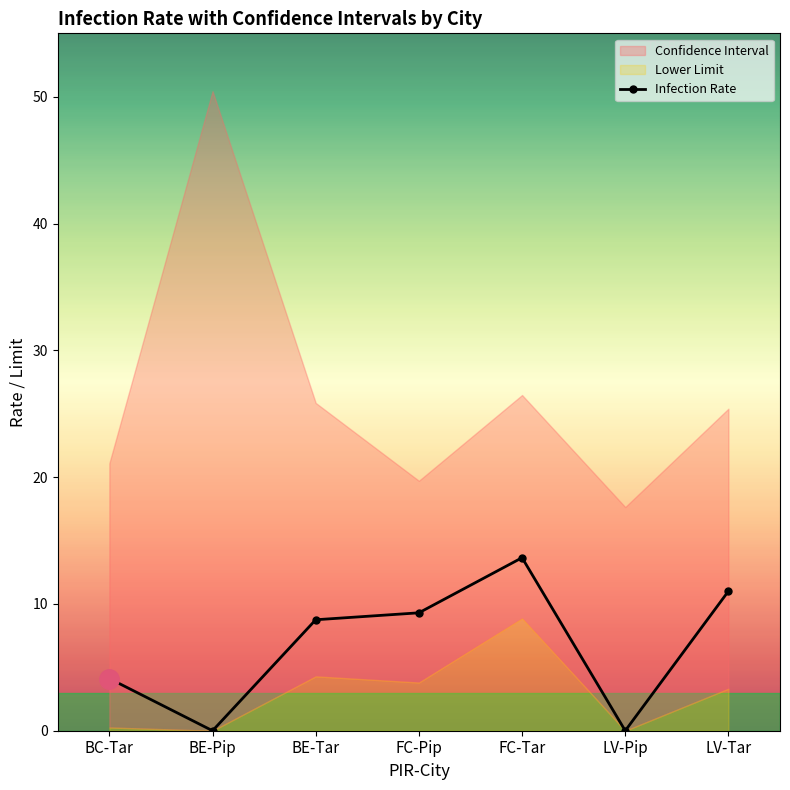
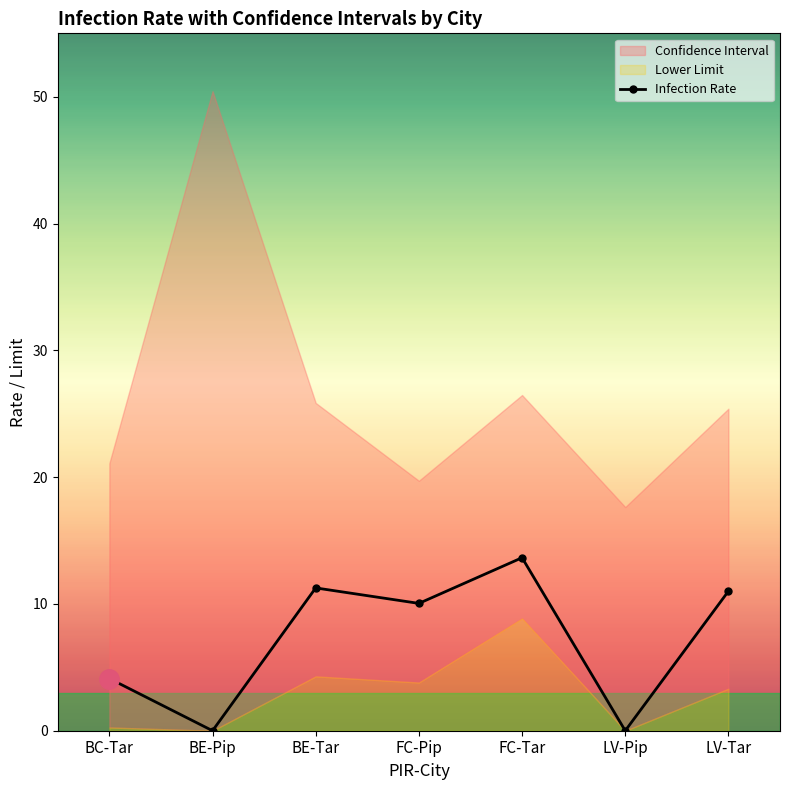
  {
    "Infection Rate": {
-     "BE-Tar": 8.8,
-     "FC-Pip": 9.3,
+     "BE-Tar": 11.3,
+     "FC-Pip": 10.0,
      "FC-Tar": 13.6,
      "LV-Tar": 11.0
    },
    "Lower Limit": {
      "BE-Tar": 4.3,
      "FC-Pip": 3.8,
      "FC-Tar": 8.9,
      "LV-Tar": 3.3
    }
  }
